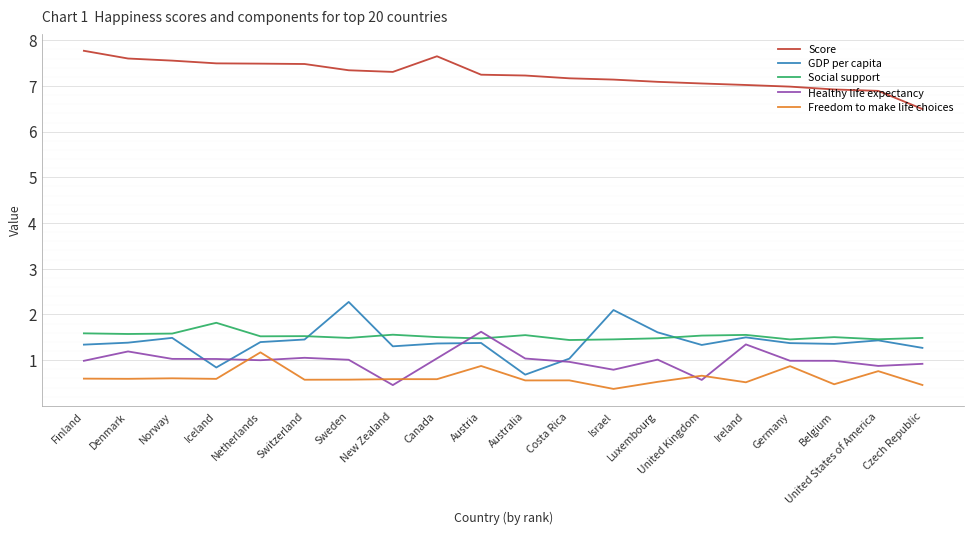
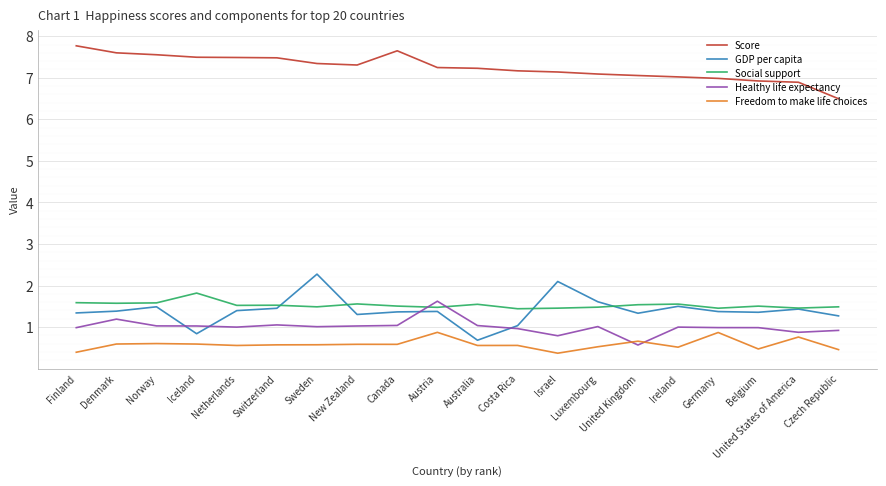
  {
    "Score": {
      "Finland": 7.8,
      "Denmark": 7.6,
      "Norway": 7.6,
      "Iceland": 7.5,
      "Netherlands": 7.5,
      "Switzerland": 7.5,
      "Sweden": 7.3,
      "New Zealand": 7.3,
      "Canada": 7.6,
      "Austria": 7.2,
      "Australia": 7.2,
      "Costa Rica": 7.2,
      "Israel": 7.1,
      "Luxembourg": 7.1,
      "United Kingdom": 7.1,
      "Ireland": 7.0,
      "Germany": 7.0,
      "Belgium": 6.9,
      "United States of America": 6.9,
      "Czech Republic": 6.5
    },
    "GDP per capita": {
      "Finland": 1.3,
      "Denmark": 1.4,
      "Norway": 1.5,
      "Iceland": 0.8,
      "Netherlands": 1.4,
      "Switzerland": 1.5,
      "Sweden": 2.3,
      "New Zealand": 1.3,
      "Canada": 1.4,
      "Austria": 1.4,
      "Australia": 0.7,
      "Costa Rica": 1.0,
      "Israel": 2.1,
      "Luxembourg": 1.6,
      "United Kingdom": 1.3,
      "Germany": 1.4,
      "Belgium": 1.4,
      "Czech Republic": 1.3
    },
    "Social support": {
      "Finland": 1.6,
      "Denmark": 1.6,
      "Norway": 1.6,
      "Iceland": 1.8,
      "Netherlands": 1.5,
      "Switzerland": 1.5,
      "Sweden": 1.5,
      "New Zealand": 1.6,
      "Canada": 1.5,
      "Austria": 1.5,
      "Australia": 1.5,
      "Costa Rica": 1.4,
      "Israel": 1.5,
      "Luxembourg": 1.5,
      "United Kingdom": 1.5,
      "Germany": 1.5,
      "Belgium": 1.5,
      "Czech Republic": 1.5
    },
    "Healthy life expectancy": {
      "Finland": 1.0,
      "Denmark": 1.2,
      "Norway": 1.0,
      "Iceland": 1.0,
      "Netherlands": 1.0,
      "Switzerland": 1.1,
      "Sweden": 1.0,
-     "New Zealand": 0.5,
+     "New Zealand": 1.0,
      "Canada": 1.0,
      "Austria": 1.6,
      "Australia": 1.0,
      "Costa Rica": 1.0,
      "Israel": 0.8,
      "Luxembourg": 1.0,
      "United Kingdom": 0.6,
-     "Ireland": 1.3,
+     "Ireland": 1.0,
      "Germany": 1.0,
      "Belgium": 1.0,
      "United States of America": 0.9,
      "Czech Republic": 0.9
    },
    "Freedom to make life choices": {
-     "Finland": 0.6,
+     "Finland": 0.4,
      "Denmark": 0.6,
      "Norway": 0.6,
      "Iceland": 0.6,
-     "Netherlands": 1.2,
+     "Netherlands": 0.6,
      "Switzerland": 0.6,
      "Sweden": 0.6,
      "New Zealand": 0.6,
      "Canada": 0.6,
      "Austria": 0.9,
      "Australia": 0.6,
      "Costa Rica": 0.6,
      "Israel": 0.4,
      "Luxembourg": 0.5,
      "United Kingdom": 0.7,
      "Ireland": 0.5,
      "Germany": 0.9,
      "Belgium": 0.5,
      "United States of America": 0.8,
      "Czech Republic": 0.5
    }
  }
